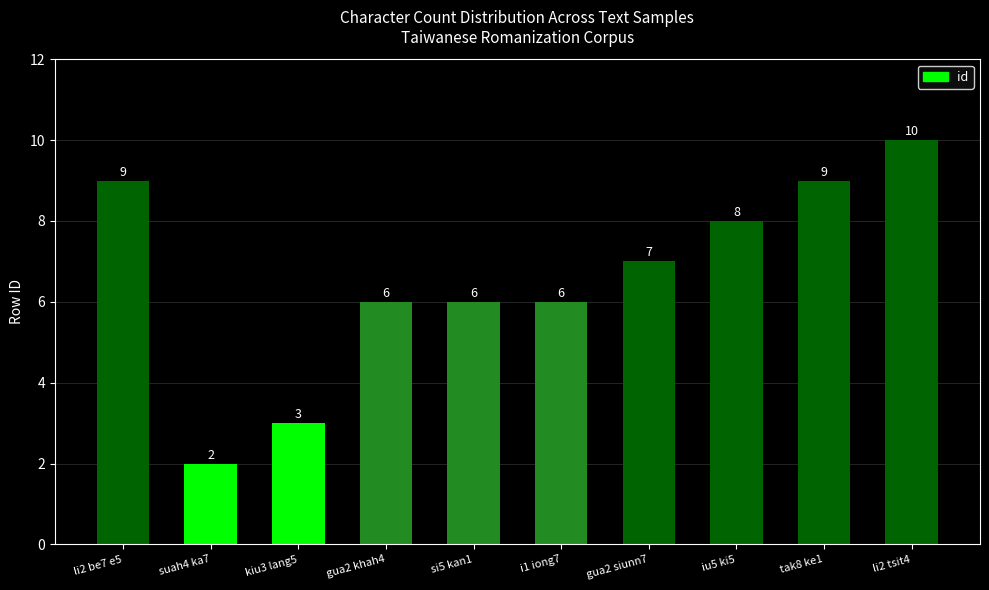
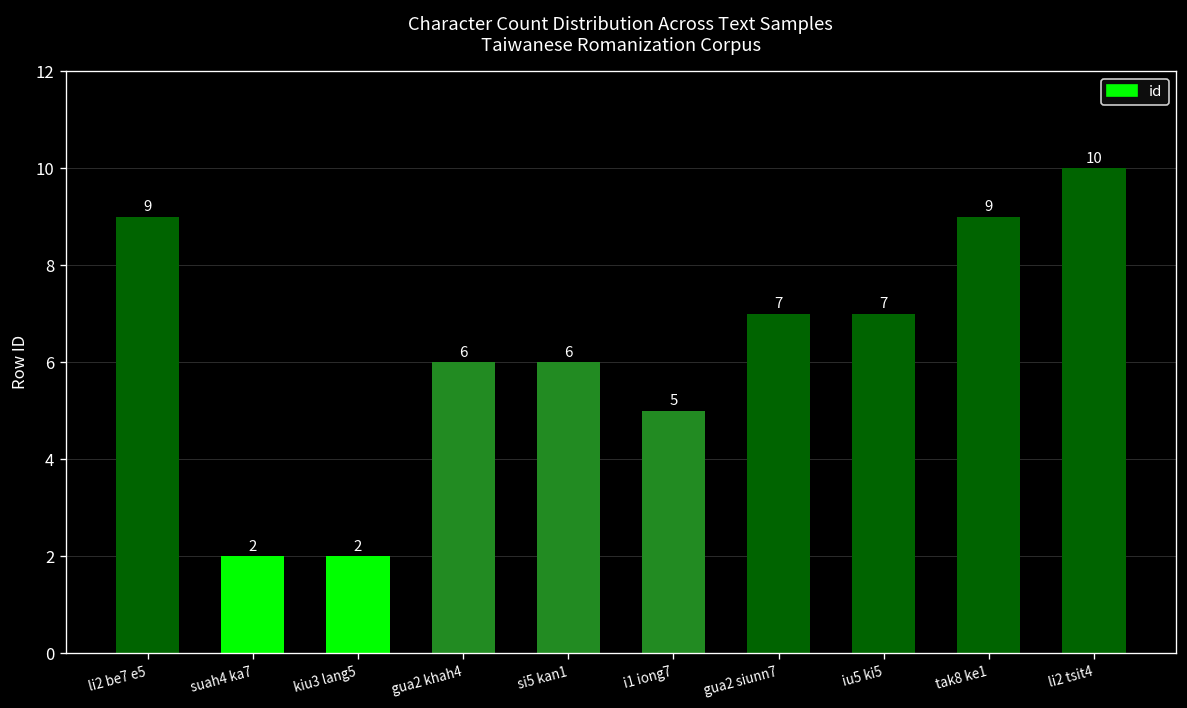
  {
    "li2 be7 e5": 9,
    "suah4 ka7": 2,
-   "kiu3 lang5": 3,
+   "kiu3 lang5": 2,
    "gua2 khah4": 6,
    "si5 kan1": 6,
-   "i1 iong7": 6,
+   "i1 iong7": 5,
    "gua2 siunn7": 7,
-   "iu5 ki5": 8,
+   "iu5 ki5": 7,
    "tak8 ke1": 9,
    "li2 tsit4": 10
  }
